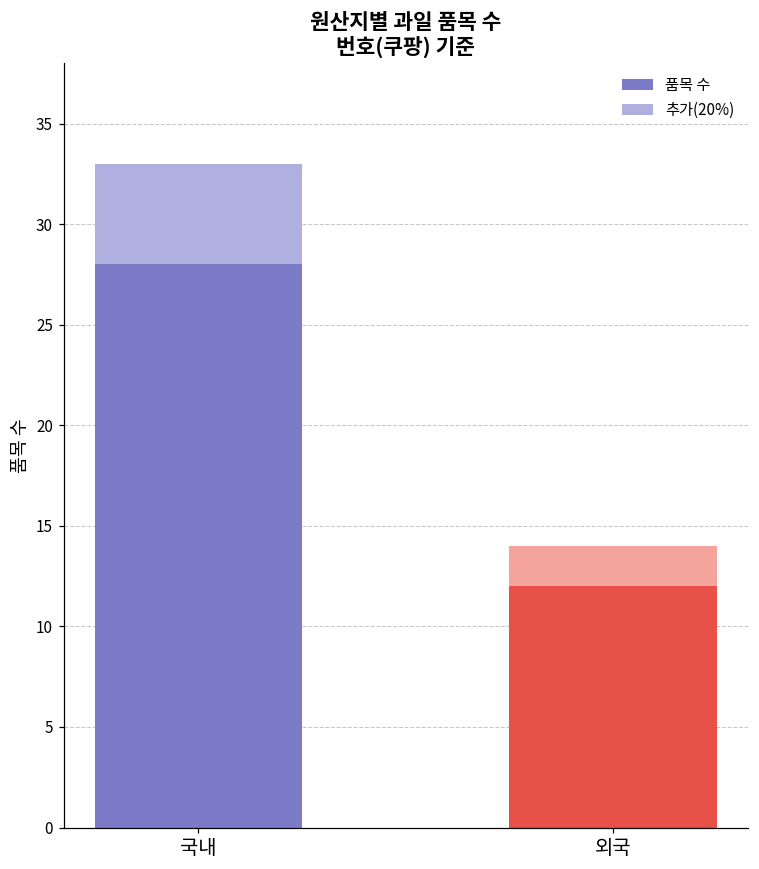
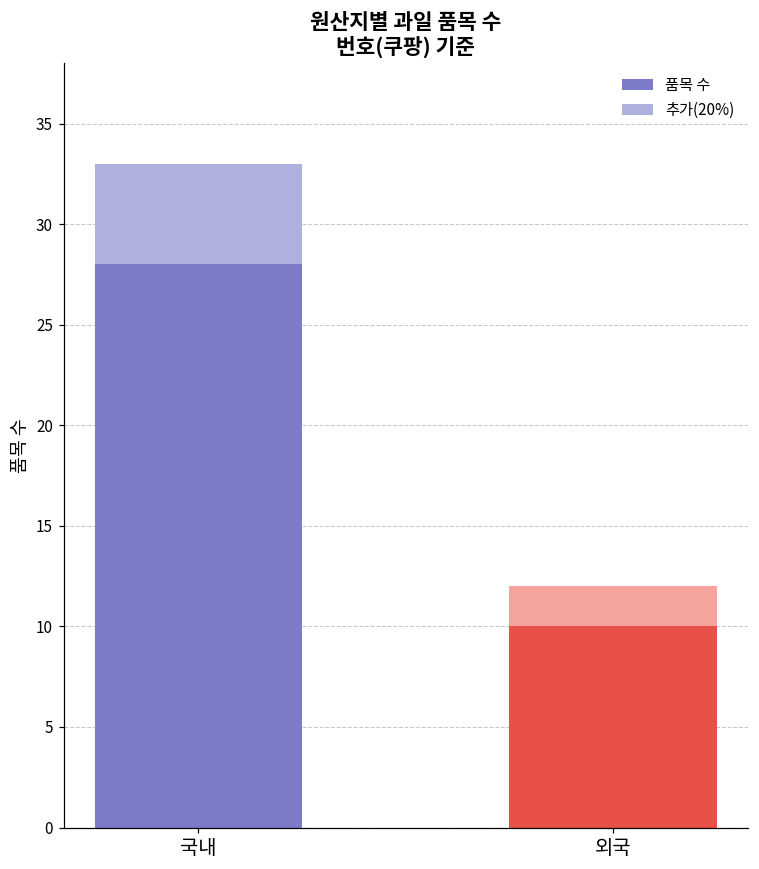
  {
    "품목 수": {
      "국내": 28,
-     "외국": 12
+     "외국": 10
    },
    "추가(20%)": {
      "국내": 5,
      "외국": 2
    }
  }
